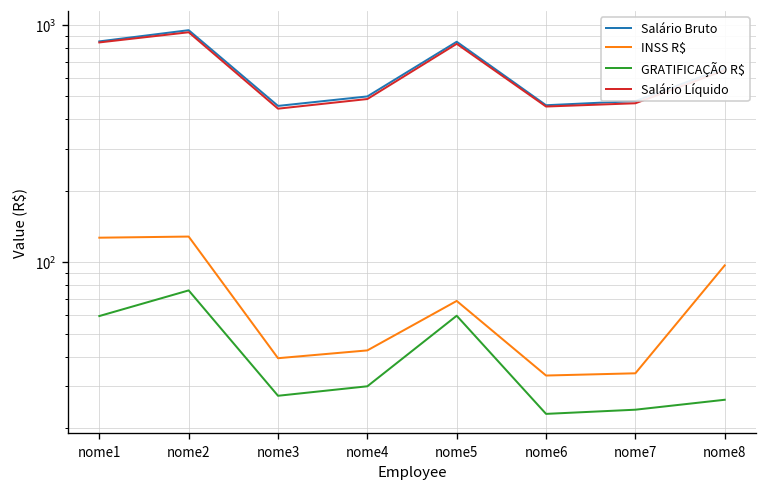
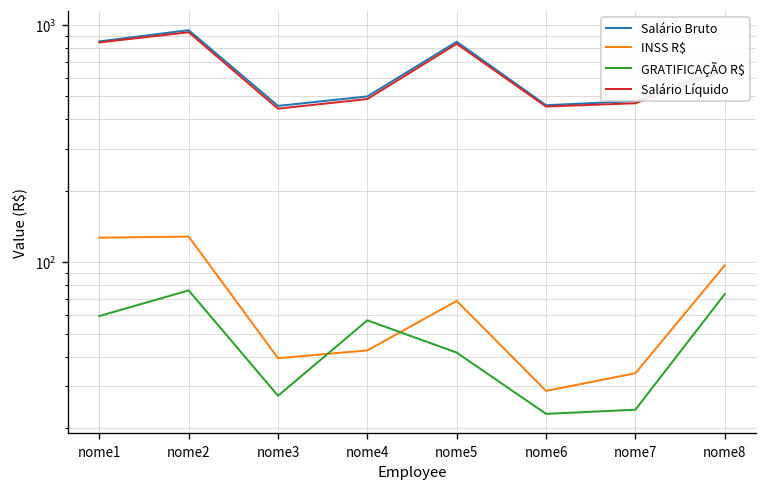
  {
    "INSS R$": {
      "nome1": 130,
      "nome2": 130,
      "nome3": 39,
      "nome4": 43,
      "nome5": 69,
-     "nome6": 33,
+     "nome6": 29,
      "nome7": 34,
      "nome8": 100
    },
    "GRATIFICAÇÃO R$": {
      "nome1": 59,
      "nome2": 76,
      "nome3": 27,
-     "nome4": 30,
-     "nome5": 60,
+     "nome4": 57,
+     "nome5": 42,
      "nome6": 23,
      "nome7": 24,
-     "nome8": 26
+     "nome8": 73
    }
  }
